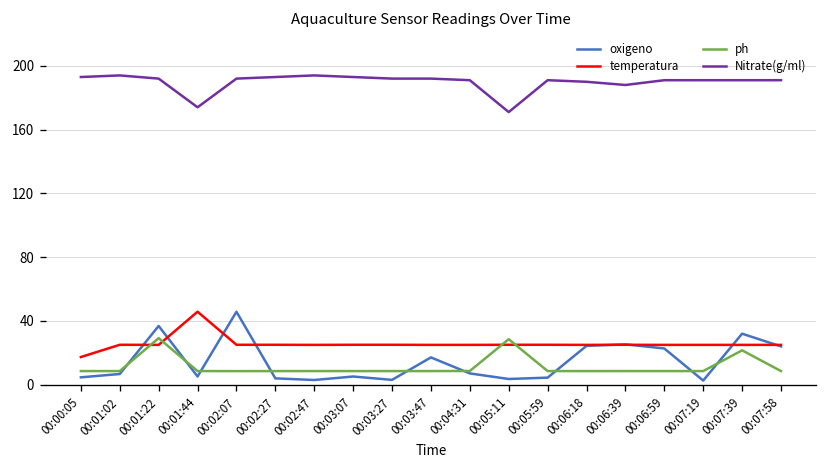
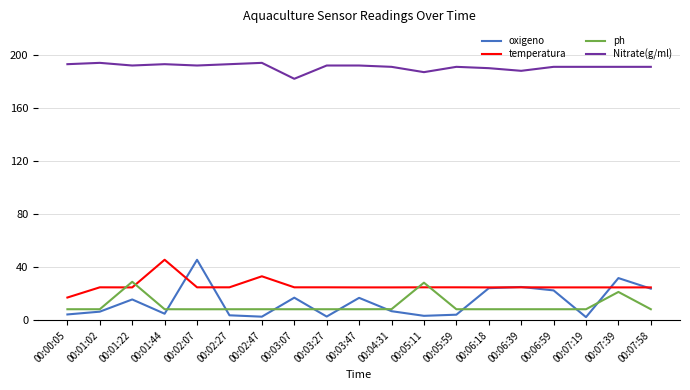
  {
    "oxigeno": {
      "00:00:05": 5,
-     "00:01:22": 37,
+     "00:01:22": 16,
      "00:01:44": 5,
      "00:02:07": 46,
      "00:02:27": 4,
      "00:02:47": 3,
-     "00:03:07": 5,
+     "00:03:07": 17,
      "00:03:27": 3,
      "00:03:47": 17,
      "00:05:11": 3,
      "00:05:59": 4,
      "00:06:59": 23,
      "00:07:19": 2,
      "00:07:39": 32
    },
    "temperatura": {
      "00:00:05": 17,
      "00:01:02": 25,
      "00:01:22": 25,
      "00:01:44": 46,
      "00:02:07": 25,
      "00:02:27": 25,
-     "00:02:47": 25,
+     "00:02:47": 33,
      "00:03:07": 25,
      "00:03:27": 25,
      "00:03:47": 25,
      "00:04:31": 25,
      "00:05:11": 25,
      "00:05:59": 25,
      "00:06:59": 25,
      "00:07:19": 25,
      "00:07:39": 25
    },
    "ph": {
      "00:00:05": 8,
      "00:01:22": 29,
      "00:01:44": 8,
      "00:02:07": 8,
      "00:02:27": 8,
      "00:02:47": 8,
      "00:03:07": 8,
      "00:03:27": 8,
      "00:03:47": 8,
      "00:05:11": 28,
      "00:05:59": 8,
      "00:06:18": 8,
      "00:06:39": 8,
      "00:06:59": 8,
      "00:07:19": 8,
      "00:07:39": 21,
      "00:07:58": 8
    },
    "Nitrate(g/ml)": {
      "00:00:05": 193,
      "00:01:02": 194,
      "00:01:22": 192,
-     "00:01:44": 174,
+     "00:01:44": 193,
      "00:02:07": 192,
      "00:02:27": 193,
      "00:02:47": 194,
-     "00:03:07": 193,
+     "00:03:07": 182,
      "00:03:27": 192,
      "00:03:47": 192,
      "00:04:31": 191,
-     "00:05:11": 171,
+     "00:05:11": 187,
      "00:05:59": 191,
      "00:06:18": 190,
      "00:06:39": 188,
      "00:06:59": 191,
      "00:07:19": 191,
      "00:07:39": 191,
      "00:07:58": 191
    }
  }
